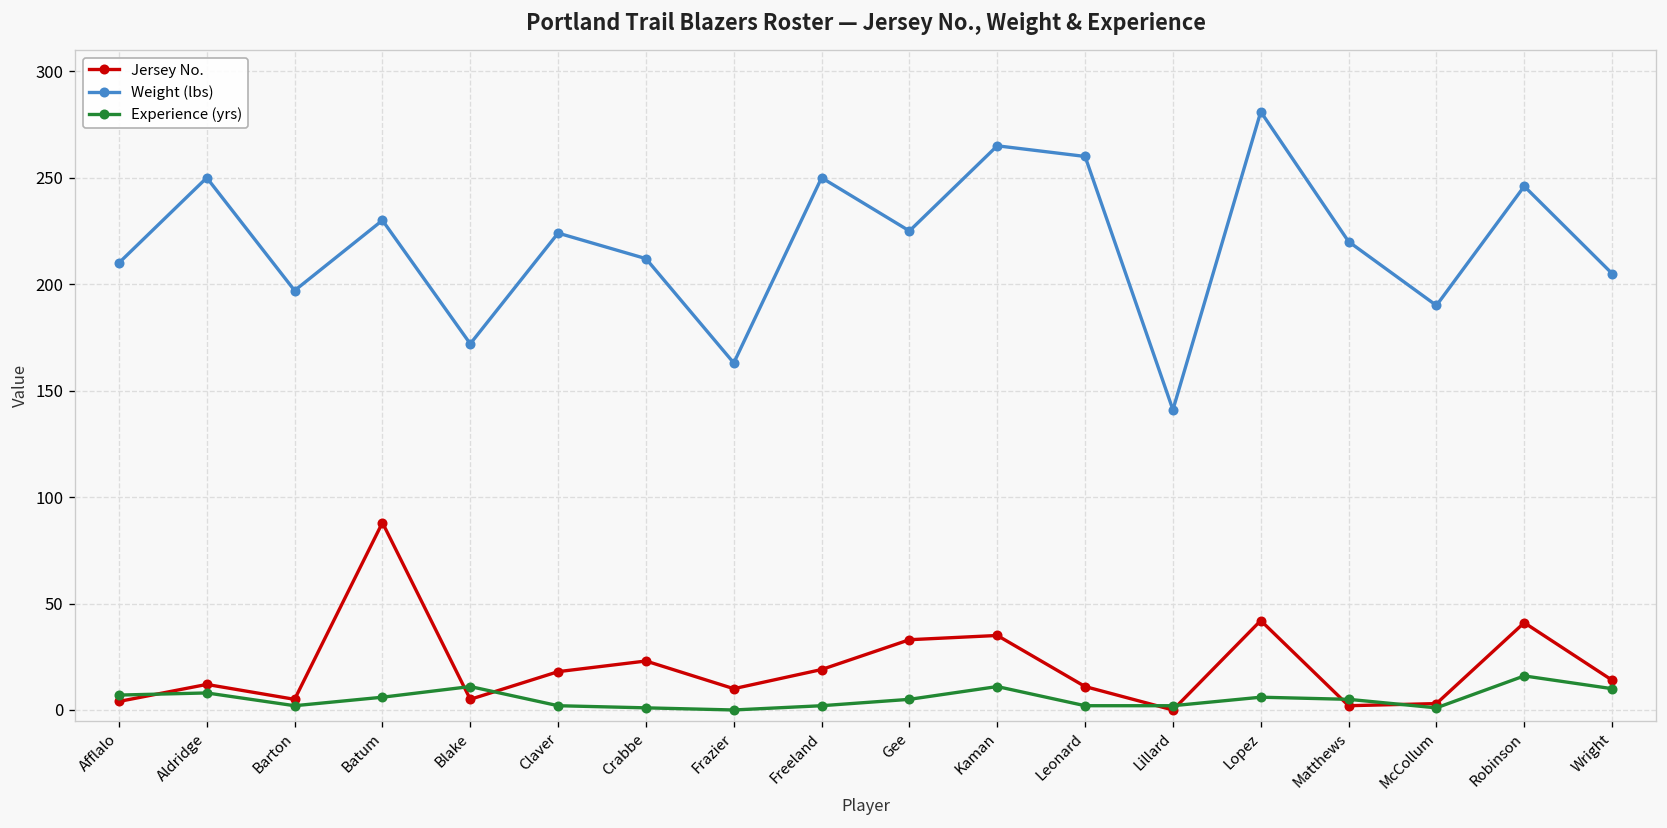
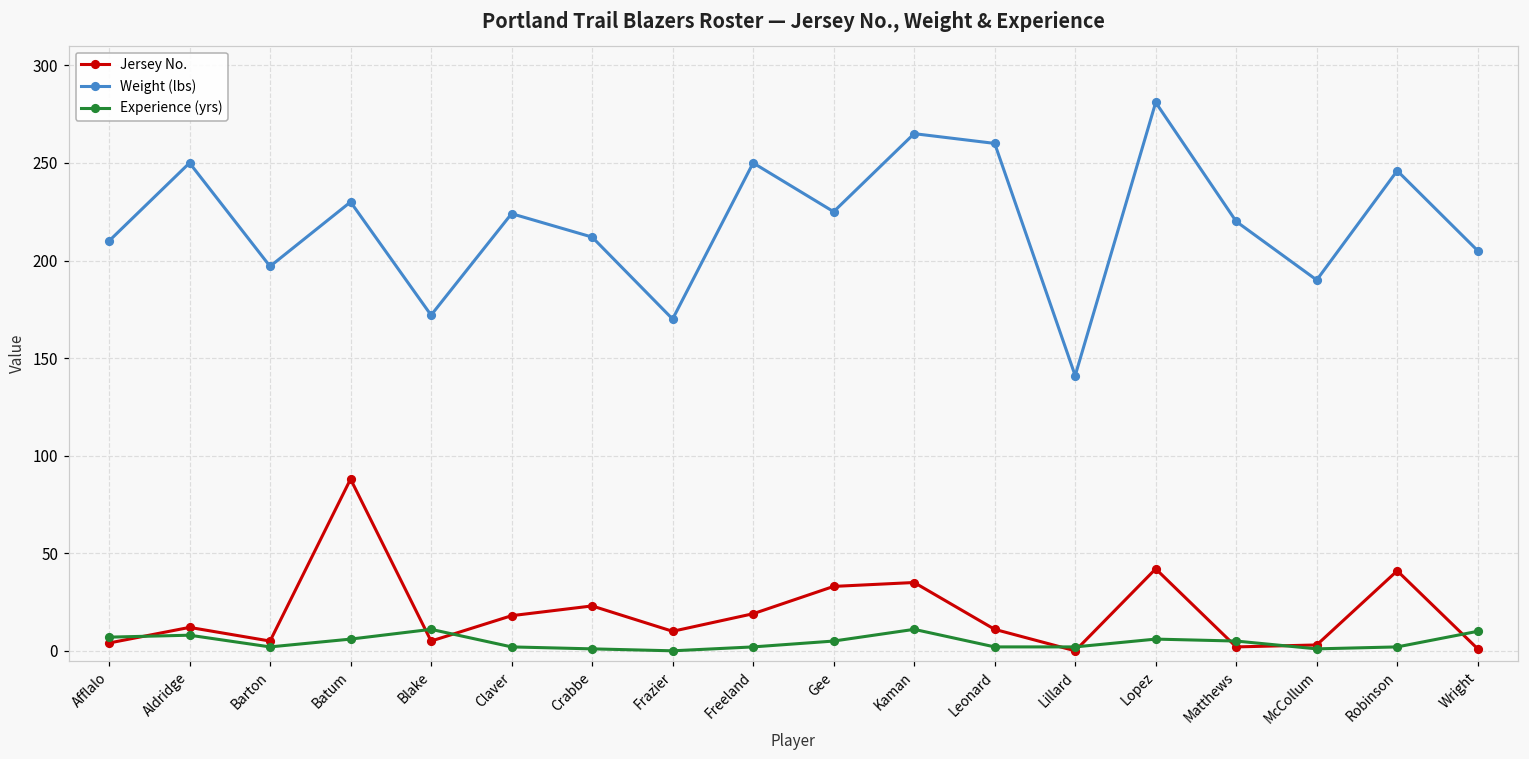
  {
    "Jersey No.": {
      "Afflalo": 4,
      "Aldridge": 12,
      "Barton": 5,
      "Batum": 88,
      "Blake": 5,
      "Claver": 18,
      "Crabbe": 23,
      "Frazier": 10,
      "Freeland": 19,
      "Gee": 33,
      "Kaman": 35,
      "Leonard": 11,
      "Lillard": 0,
      "Lopez": 42,
      "Matthews": 2,
      "McCollum": 3,
      "Robinson": 41,
-     "Wright": 14
+     "Wright": 1
    },
    "Weight (lbs)": {
      "Afflalo": 210,
      "Aldridge": 250,
      "Barton": 197,
      "Batum": 230,
      "Blake": 172,
      "Claver": 224,
      "Crabbe": 212,
-     "Frazier": 163,
+     "Frazier": 170,
      "Freeland": 250,
      "Gee": 225,
      "Kaman": 265,
      "Leonard": 260,
      "Lillard": 141,
      "Lopez": 281,
      "Matthews": 220,
      "McCollum": 190,
      "Robinson": 246,
      "Wright": 205
    },
    "Experience (yrs)": {
      "Afflalo": 7,
      "Aldridge": 8,
      "Barton": 2,
      "Batum": 6,
      "Blake": 11,
      "Claver": 2,
      "Crabbe": 1,
      "Frazier": 0,
      "Freeland": 2,
      "Gee": 5,
      "Kaman": 11,
      "Leonard": 2,
      "Lillard": 2,
      "Lopez": 6,
      "Matthews": 5,
      "McCollum": 1,
-     "Robinson": 16,
+     "Robinson": 2,
      "Wright": 10
    }
  }
